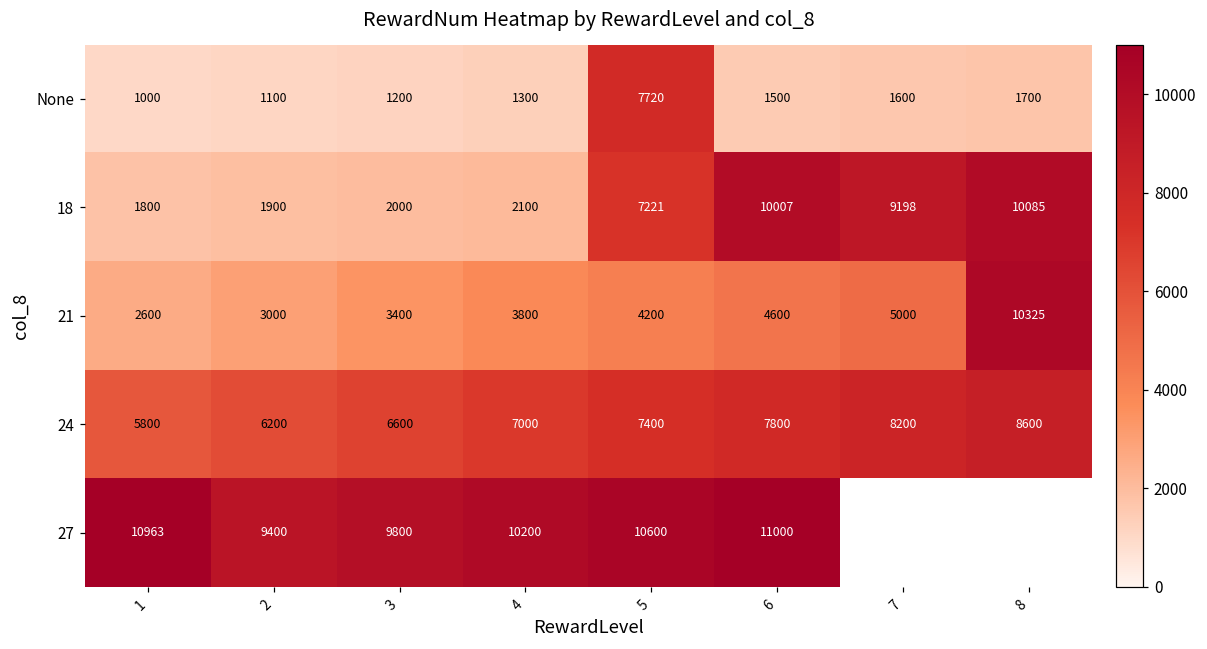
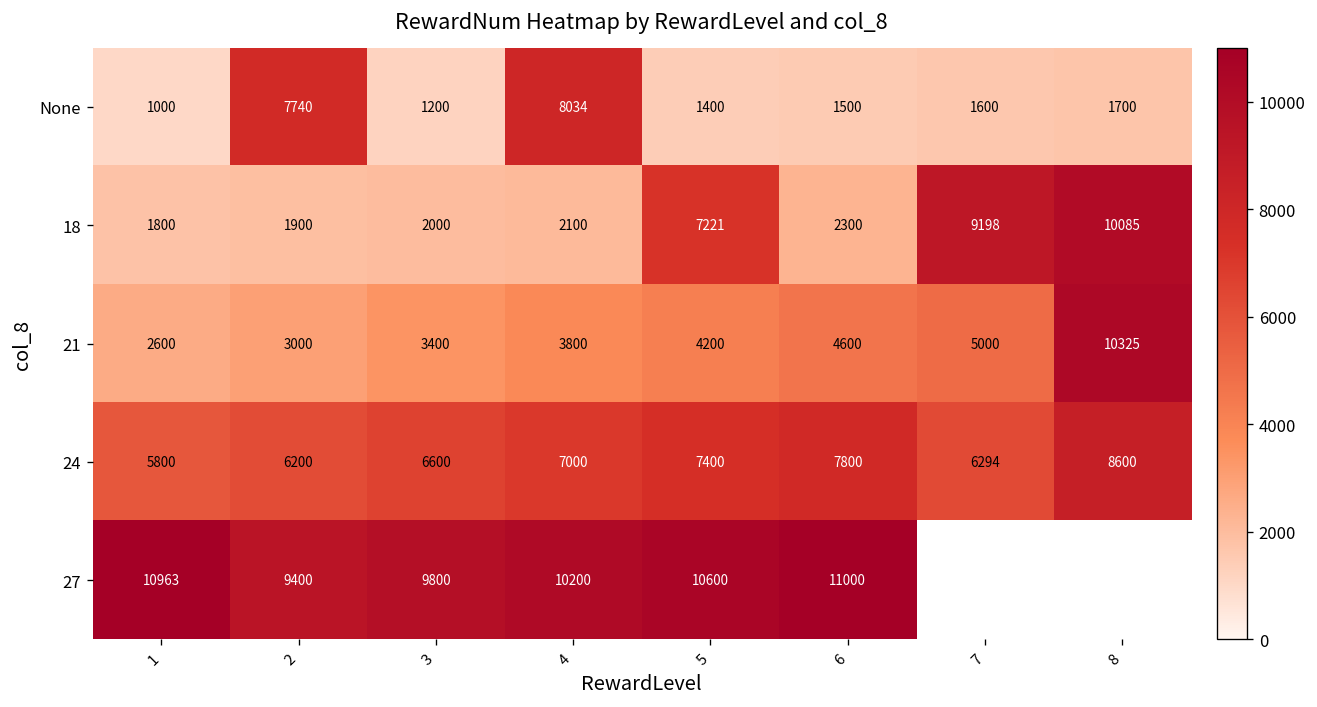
  {
    "None": {
      "1": 1000,
-     "2": 1100,
+     "2": 7740,
      "3": 1200,
-     "4": 1300,
-     "5": 7720,
+     "4": 8034,
+     "5": 1400,
      "6": 1500,
      "7": 1600,
      "8": 1700
    },
    "18": {
      "1": 1800,
      "2": 1900,
      "3": 2000,
      "4": 2100,
      "5": 7221,
-     "6": 10007,
+     "6": 2300,
      "7": 9198,
      "8": 10085
    },
    "21": {
      "1": 2600,
      "2": 3000,
      "3": 3400,
      "4": 3800,
      "5": 4200,
      "6": 4600,
      "7": 5000,
      "8": 10325
    },
    "24": {
      "1": 5800,
      "2": 6200,
      "3": 6600,
      "4": 7000,
      "5": 7400,
      "6": 7800,
-     "7": 8200,
+     "7": 6294,
      "8": 8600
    },
    "27": {
      "1": 10963,
      "2": 9400,
      "3": 9800,
      "4": 10200,
      "5": 10600,
      "6": 11000
    }
  }
